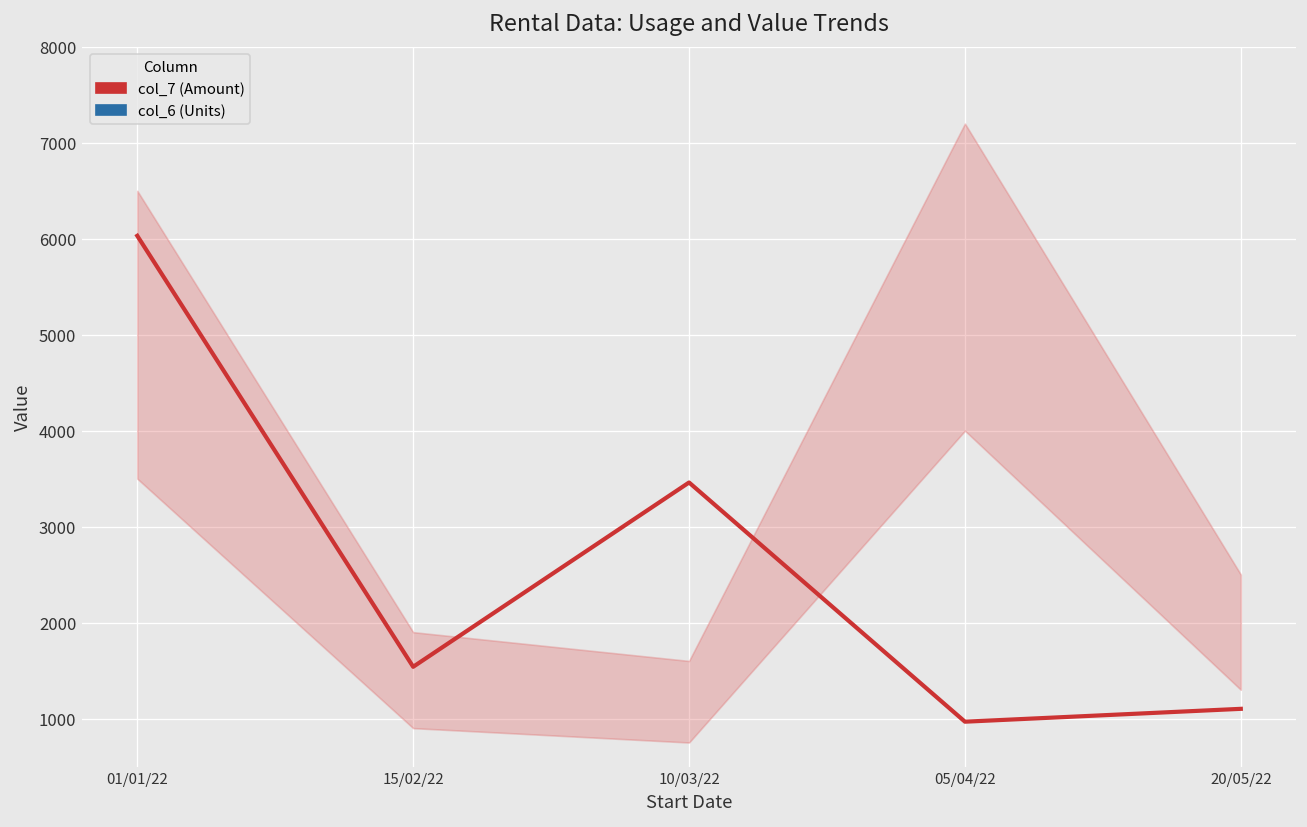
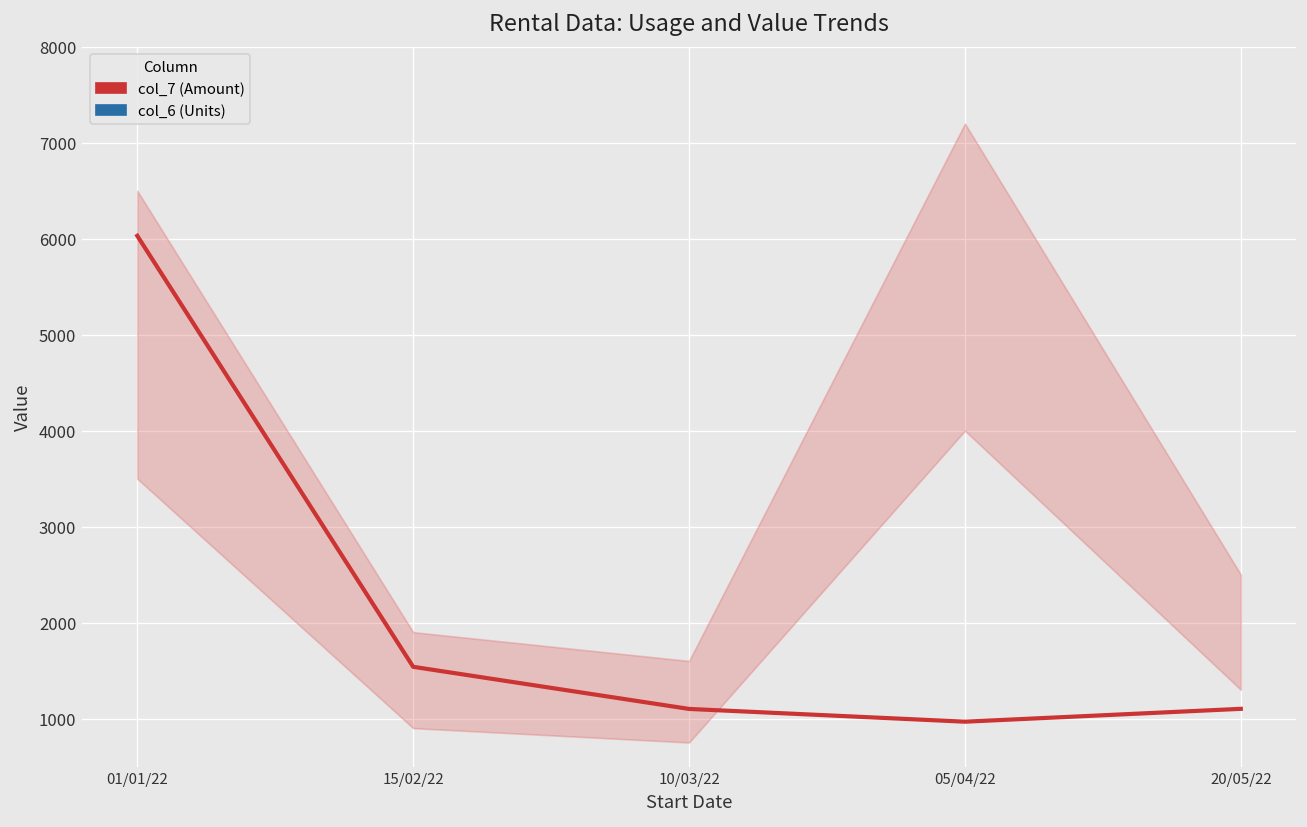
  {
    "col_7 (Amount)": {
      "01/01/22": 6000,
      "15/02/22": 1500,
-     "10/03/22": 3500,
+     "10/03/22": 1100,
      "05/04/22": 1000,
      "20/05/22": 1100
    }
  }
